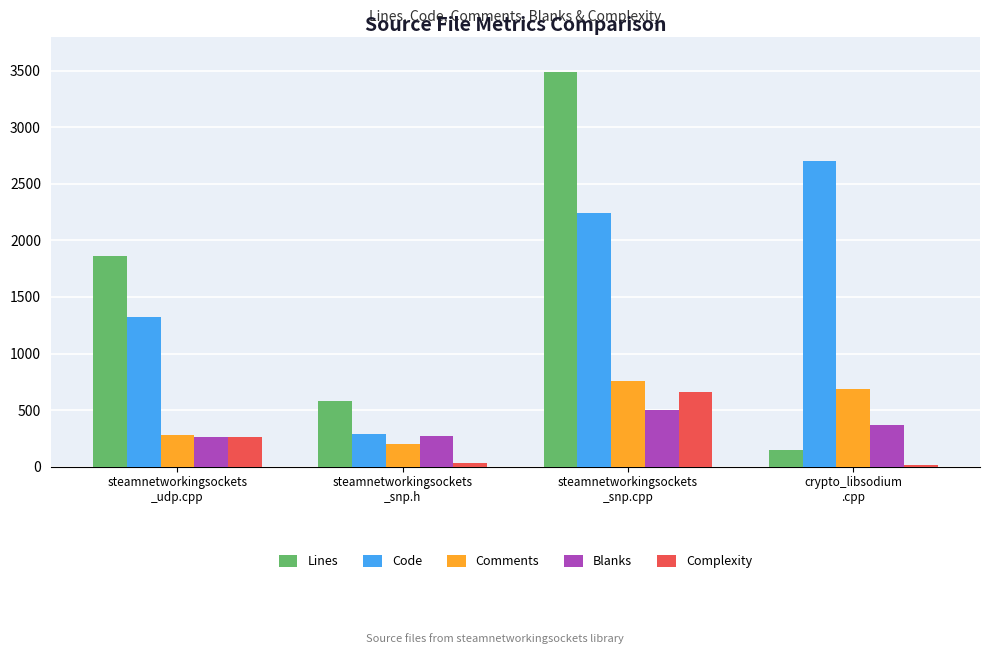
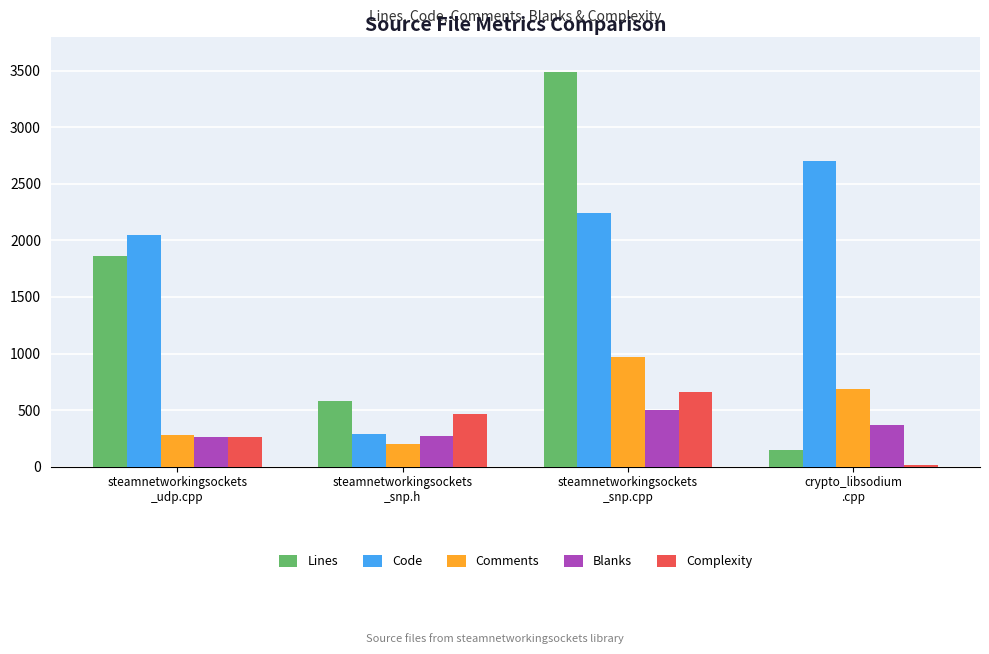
  {
    "Lines": {
      "steamnetworkingsockets _udp.cpp": 1860,
      "steamnetworkingsockets _snp.h": 580,
      "steamnetworkingsockets _snp.cpp": 3490,
      "crypto_libsodium .cpp": 150
    },
    "Code": {
-     "steamnetworkingsockets _udp.cpp": 1320,
+     "steamnetworkingsockets _udp.cpp": 2040,
      "steamnetworkingsockets _snp.h": 290,
      "steamnetworkingsockets _snp.cpp": 2240,
      "crypto_libsodium .cpp": 2710
    },
    "Comments": {
      "steamnetworkingsockets _udp.cpp": 280,
      "steamnetworkingsockets _snp.h": 200,
-     "steamnetworkingsockets _snp.cpp": 750,
+     "steamnetworkingsockets _snp.cpp": 970,
      "crypto_libsodium .cpp": 690
    },
    "Blanks": {
      "steamnetworkingsockets _udp.cpp": 270,
      "steamnetworkingsockets _snp.h": 270,
      "steamnetworkingsockets _snp.cpp": 500,
      "crypto_libsodium .cpp": 370
    },
    "Complexity": {
      "steamnetworkingsockets _udp.cpp": 260,
-     "steamnetworkingsockets _snp.h": 30,
+     "steamnetworkingsockets _snp.h": 470,
      "steamnetworkingsockets _snp.cpp": 660
    }
  }
